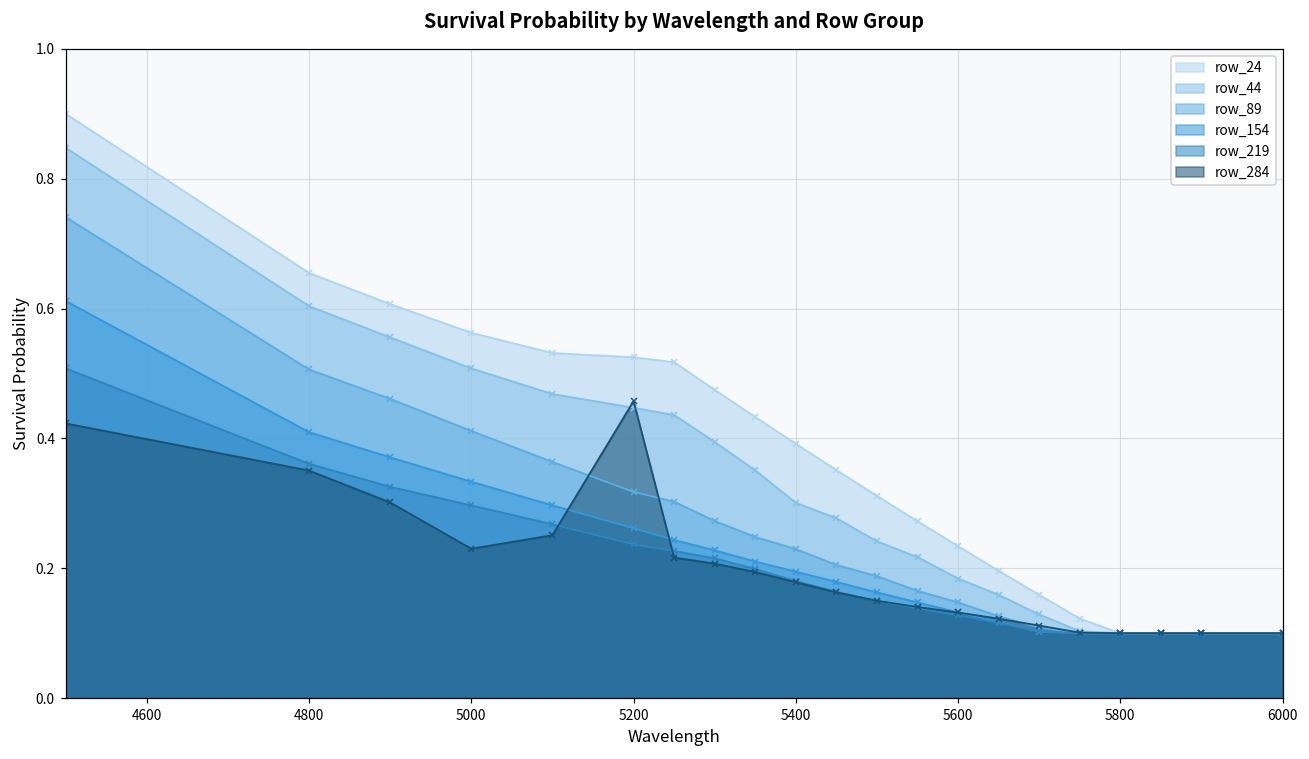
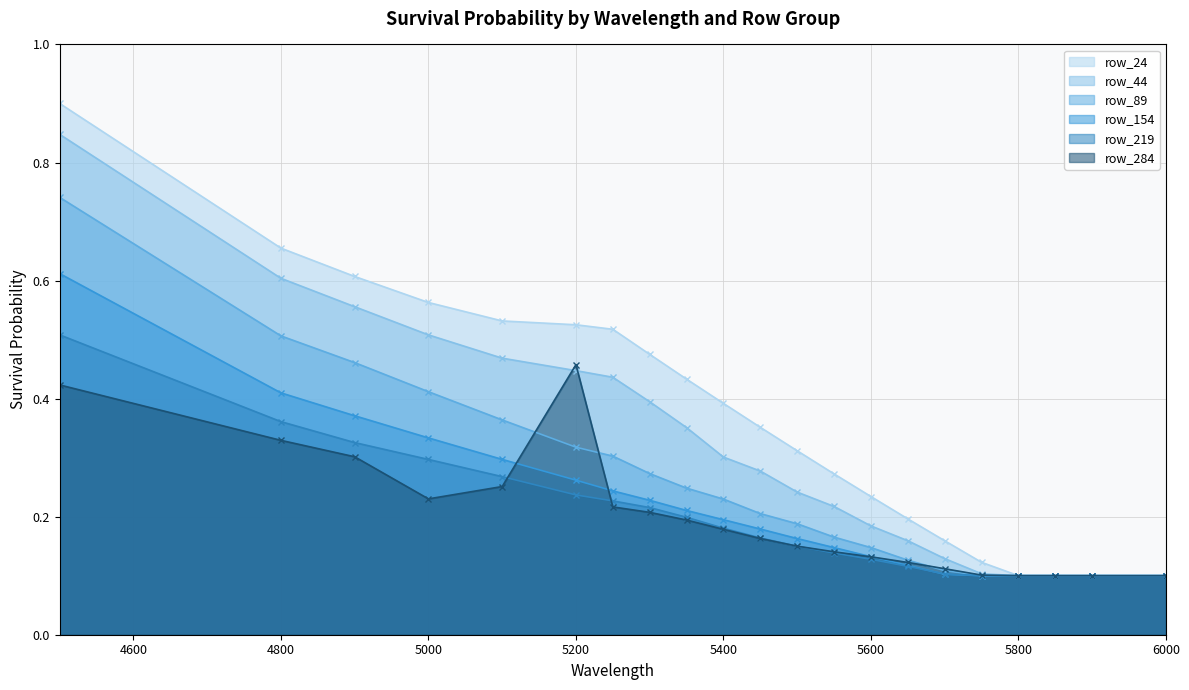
  {
    "row_284": {
-     "4800": 0.35,
+     "4800": 0.33,
      "5000": 0.23,
      "5200": 0.46
    }
  }
